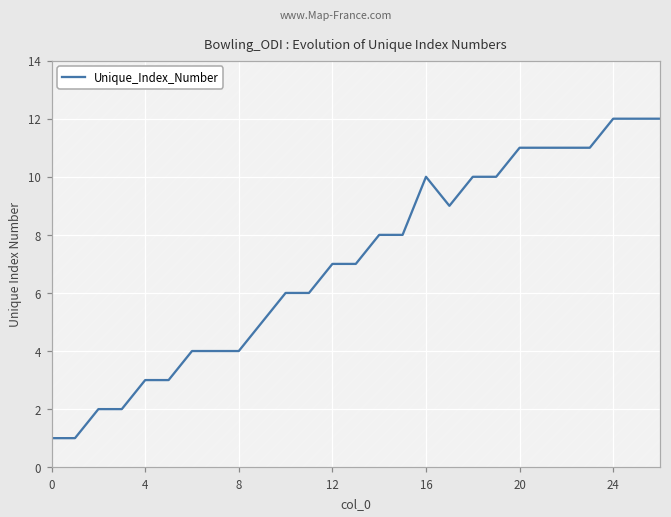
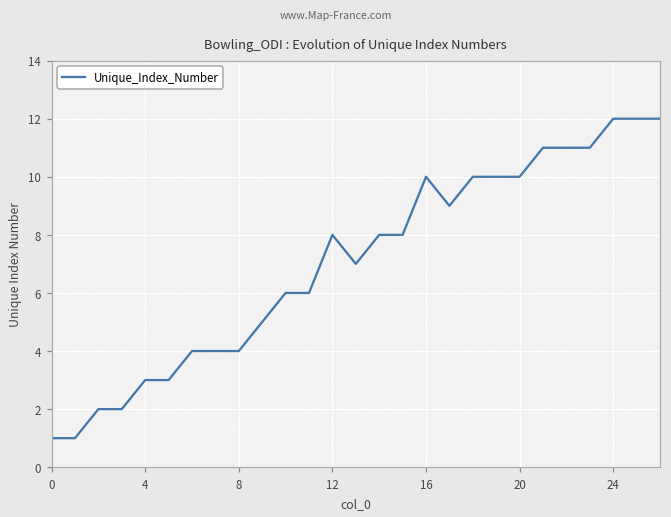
  {
    "0": 1,
    "4": 3,
    "8": 4,
-   "12": 7,
+   "12": 8,
    "16": 10,
-   "20": 11,
+   "20": 10,
    "24": 12
  }
